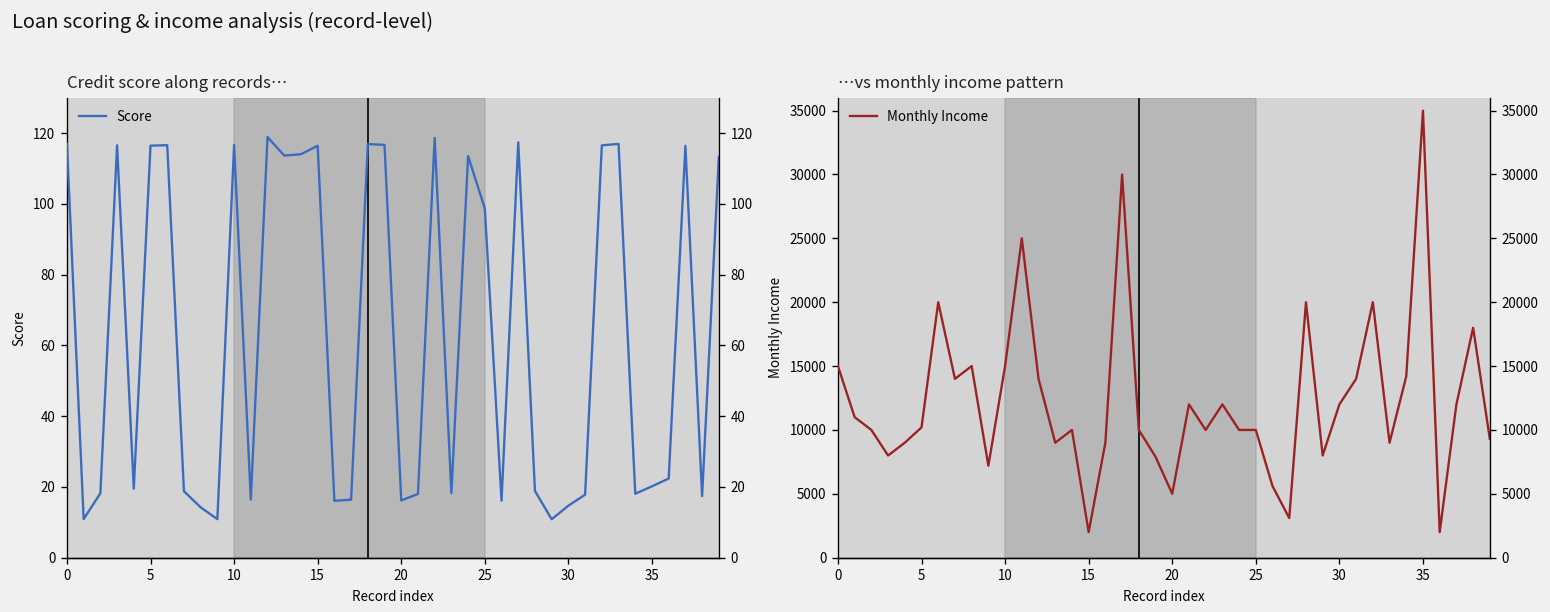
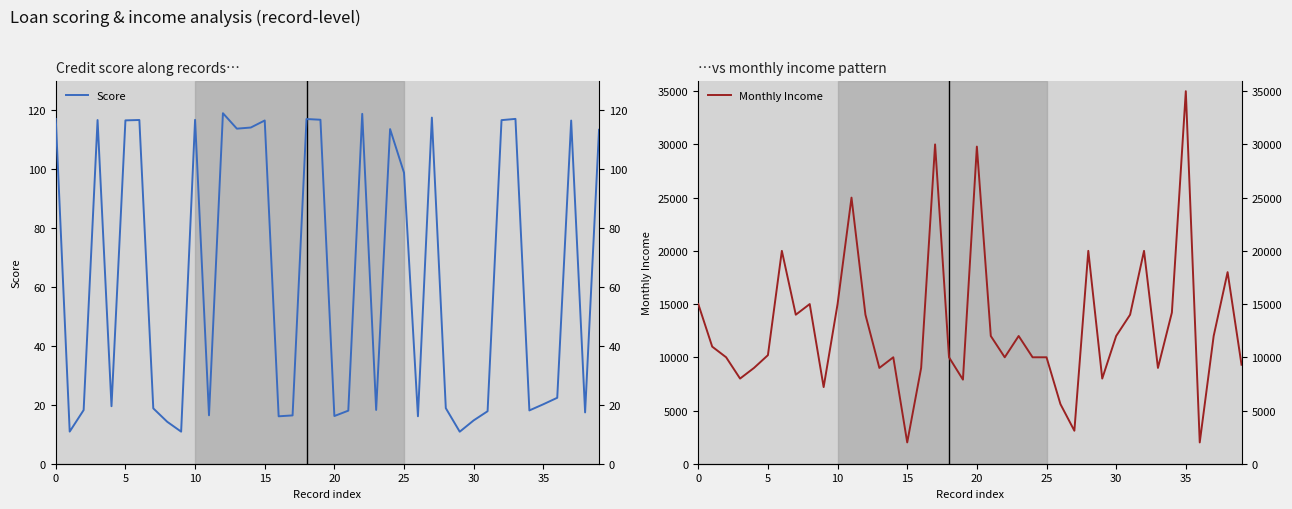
  {
    "Credit score along records…": {
      "0": 117,
      "5": 116,
      "10": 117,
      "15": 116,
      "20": 16,
      "25": 99,
      "30": 15,
      "35": 20
    },
    "…vs monthly income pattern": {
      "0": 15000,
      "5": 10200,
      "10": 15000,
      "15": 2000,
-     "20": 5000,
+     "20": 29800,
      "25": 10000,
      "30": 12000,
      "35": 35000
    }
  }
